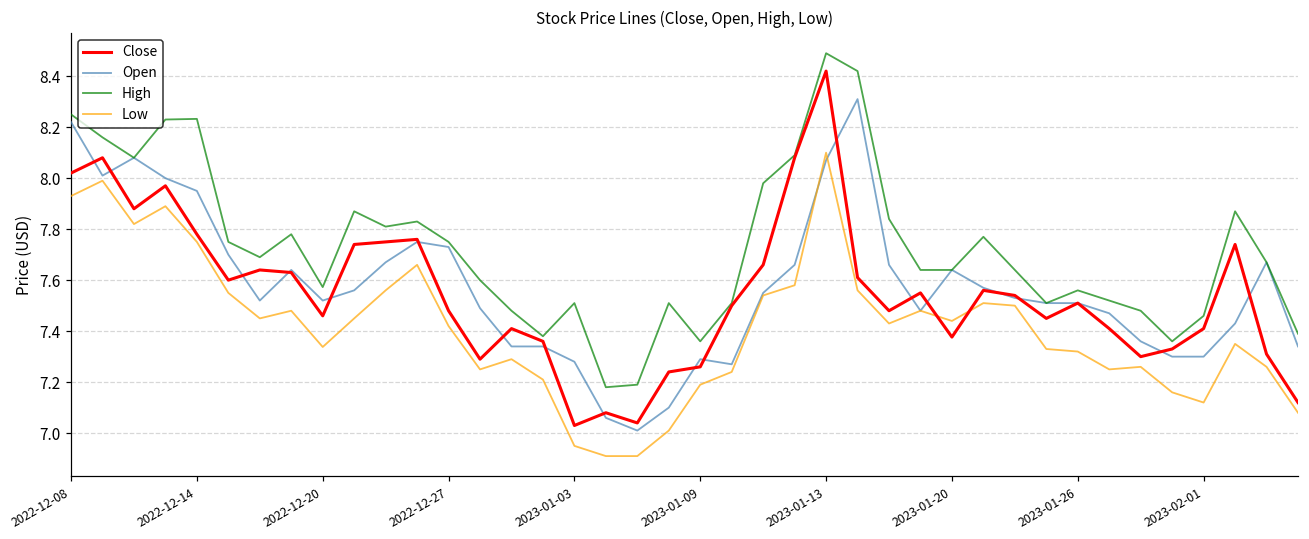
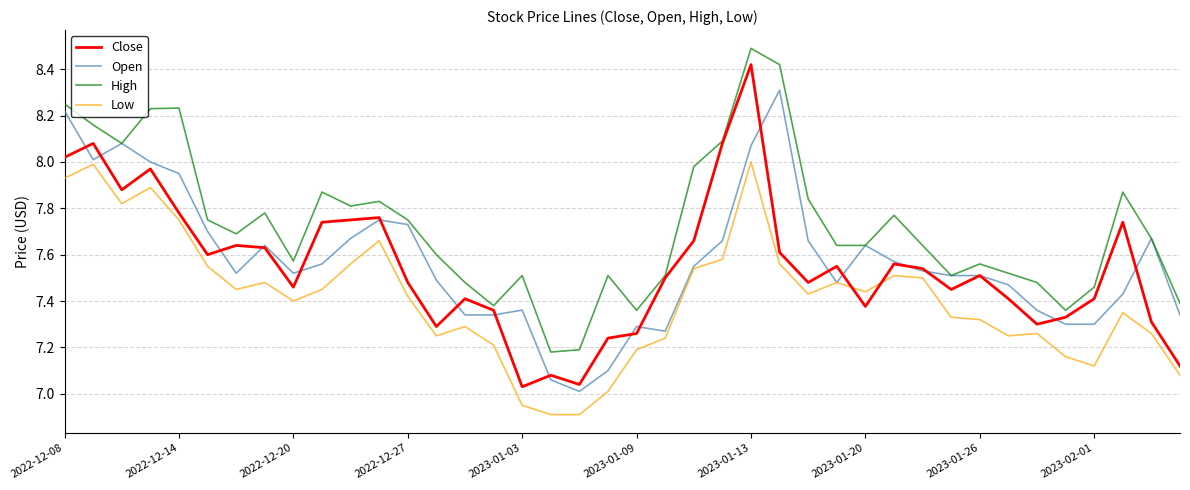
  {
    "Close": {
      "2022-12-08": 8.02,
      "2022-12-14": 7.78,
      "2022-12-20": 7.46,
      "2022-12-27": 7.48,
      "2023-01-03": 7.03,
      "2023-01-09": 7.26,
      "2023-01-13": 8.42,
      "2023-01-20": 7.38,
      "2023-02-01": 7.41
    },
    "Open": {
      "2022-12-08": 8.22,
      "2022-12-14": 7.95,
      "2022-12-20": 7.52,
      "2022-12-27": 7.73,
-     "2023-01-03": 7.28,
+     "2023-01-03": 7.36,
      "2023-01-09": 7.29,
      "2023-01-13": 8.07,
      "2023-02-01": 7.30
    },
    "High": {
      "2022-12-08": 8.25,
      "2022-12-14": 8.23,
      "2022-12-20": 7.57,
      "2022-12-27": 7.75,
      "2023-01-03": 7.51,
      "2023-01-09": 7.36,
      "2023-01-13": 8.49,
      "2023-01-26": 7.56,
      "2023-02-01": 7.46
    },
    "Low": {
      "2022-12-08": 7.93,
      "2022-12-14": 7.75,
-     "2022-12-20": 7.34,
+     "2022-12-20": 7.40,
      "2022-12-27": 7.42,
      "2023-01-03": 6.95,
      "2023-01-09": 7.19,
-     "2023-01-13": 8.1,
+     "2023-01-13": 8.0,
      "2023-01-20": 7.44,
      "2023-01-26": 7.32,
      "2023-02-01": 7.12
    }
  }
